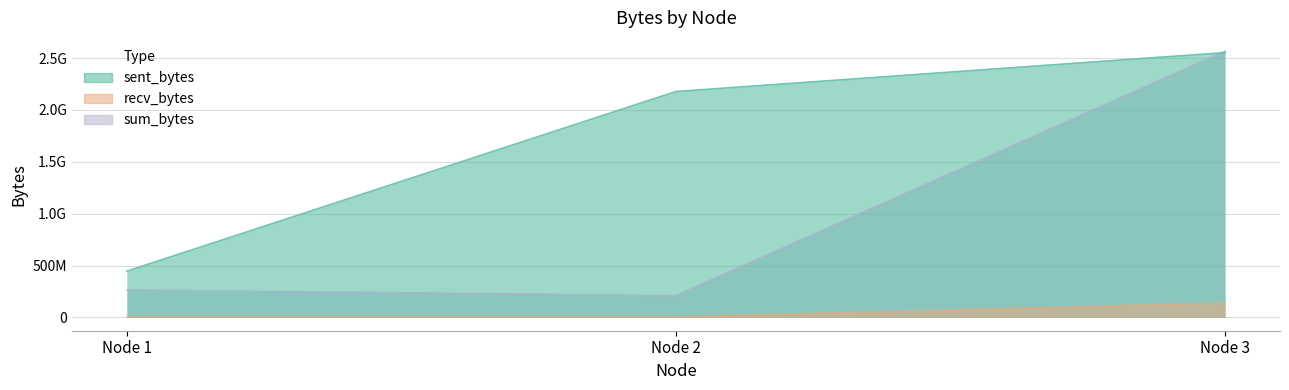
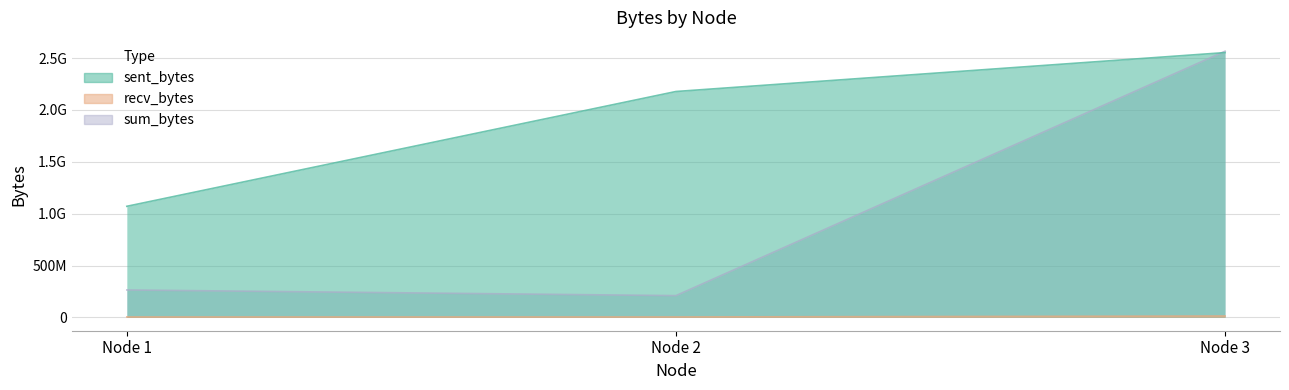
  {
    "sum_bytes": {
      "Node 1": 260000000,
      "Node 2": 210000000
    },
    "sent_bytes": {
-     "Node 1": 450000000,
+     "Node 1": 1070000000,
      "Node 2": 2180000000
    },
    "recv_bytes": {
      "Node 1": 0,
      "Node 2": 0,
-     "Node 3": 140000000
+     "Node 3": 10000000
    }
  }
